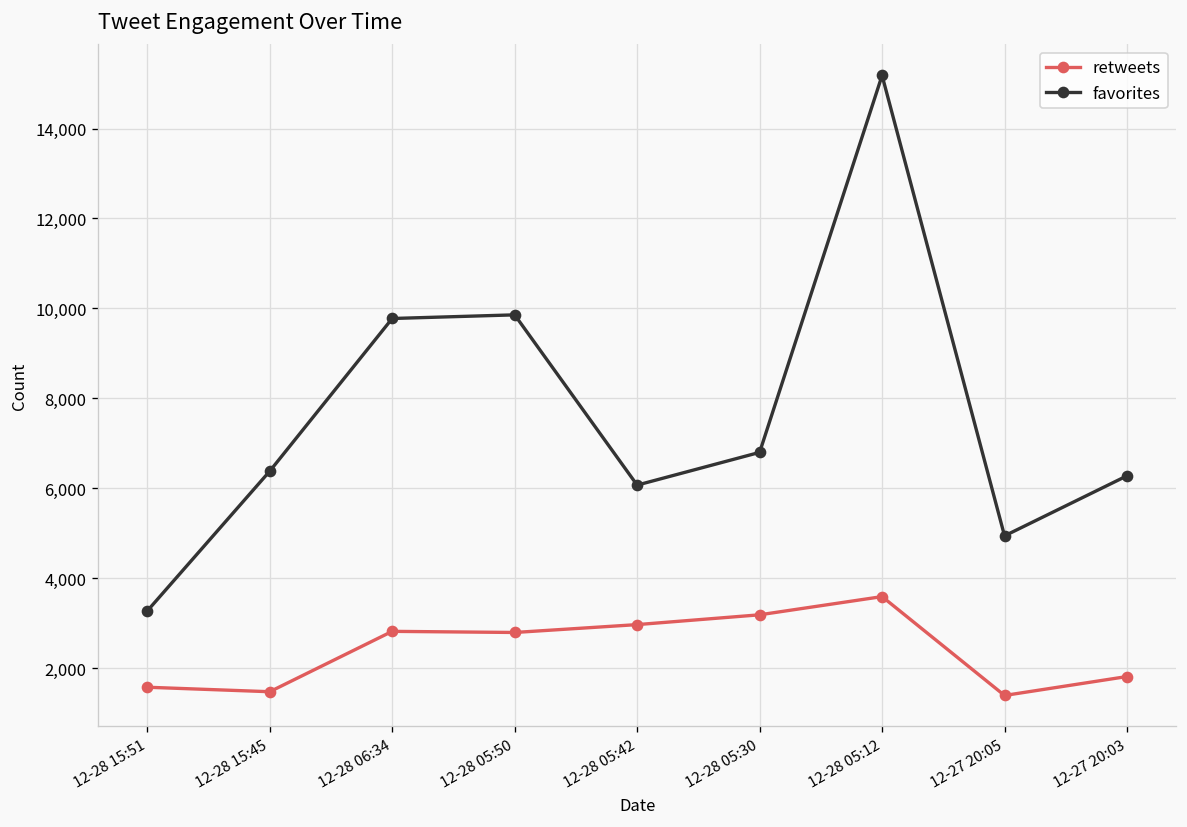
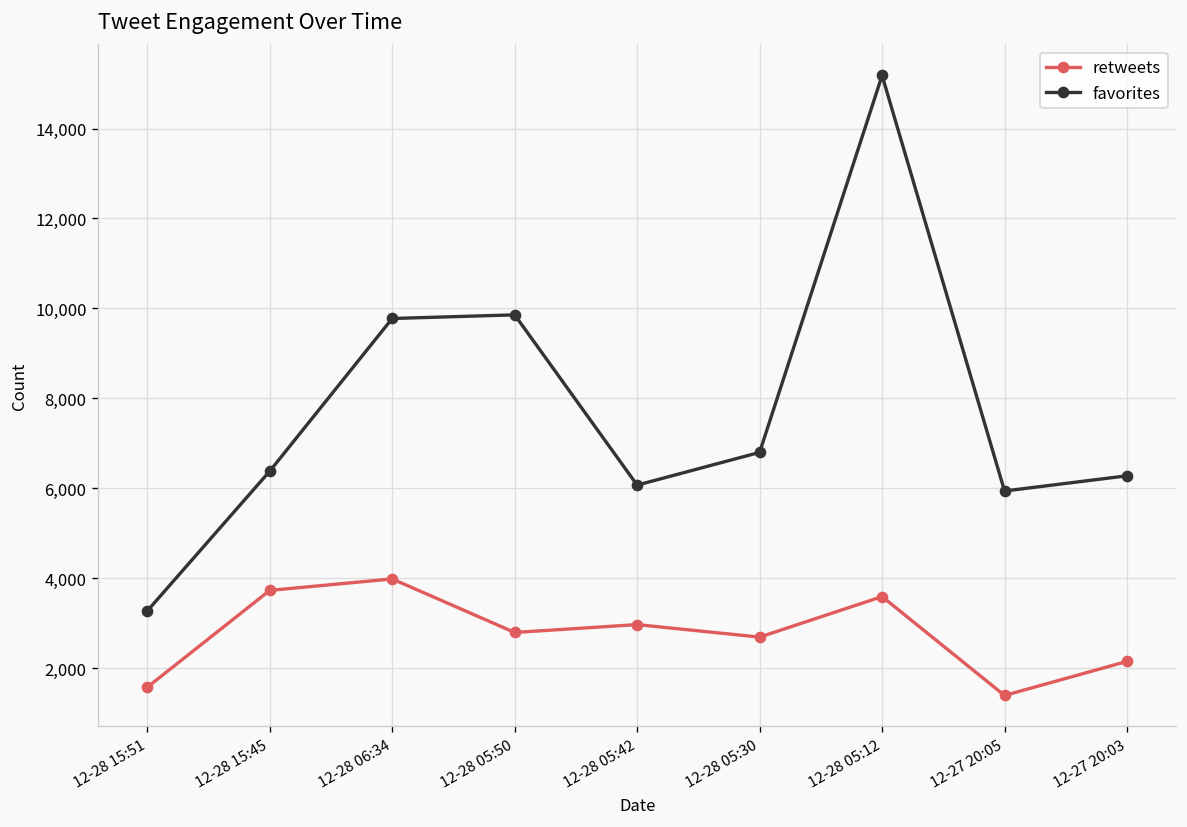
  {
    "retweets": {
      "12-28 15:51": "1,600",
-     "12-28 15:45": "1,500",
-     "12-28 06:34": "2,800",
+     "12-28 15:45": "3,700",
+     "12-28 06:34": "4,000",
      "12-28 05:50": "2,800",
      "12-28 05:42": "3,000",
-     "12-28 05:30": "3,200",
+     "12-28 05:30": "2,700",
      "12-28 05:12": "3,600",
      "12-27 20:05": "1,400",
-     "12-27 20:03": "1,800"
+     "12-27 20:03": "2,100"
    },
    "favorites": {
      "12-28 15:51": "3,300",
      "12-28 15:45": "6,400",
      "12-28 06:34": "9,800",
      "12-28 05:50": "9,900",
      "12-28 05:42": "6,100",
      "12-28 05:30": "6,800",
      "12-28 05:12": "15,200",
-     "12-27 20:05": "4,900",
+     "12-27 20:05": "5,900",
      "12-27 20:03": "6,300"
    }
  }
